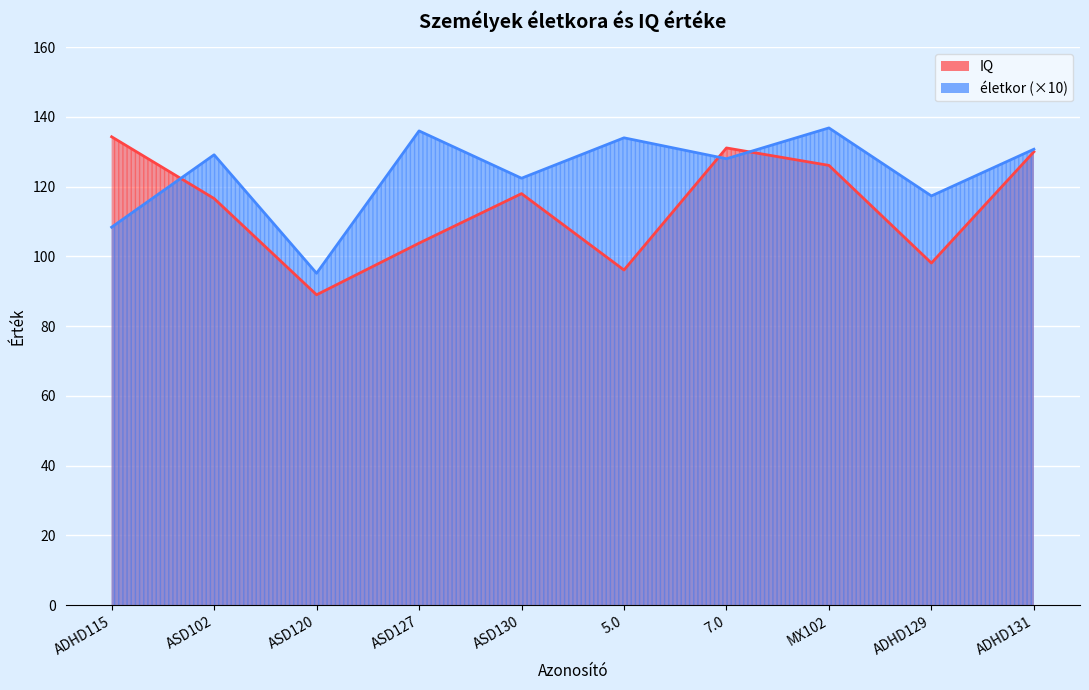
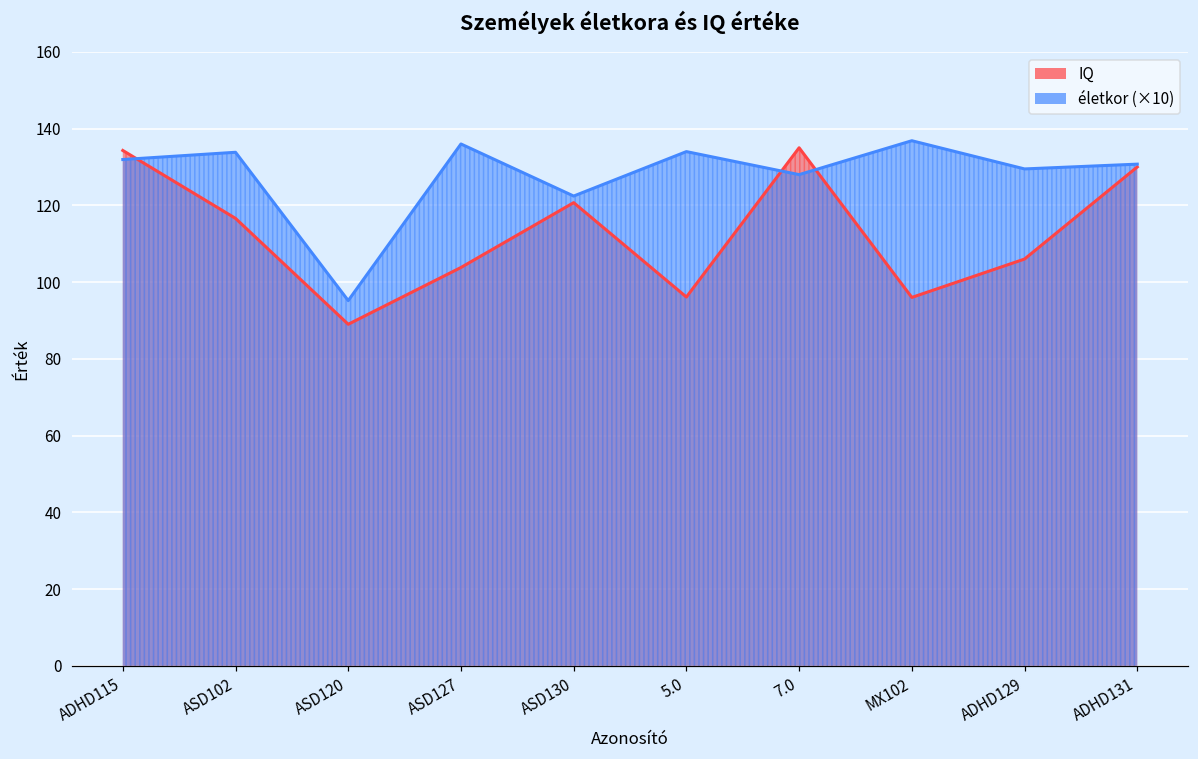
  {
    "IQ": {
      "ADHD115": 134,
      "ASD102": 117,
      "ASD120": 89,
      "ASD127": 104,
-     "ASD130": 118,
+     "ASD130": 121,
      "5.0": 96,
-     "7.0": 131,
-     "MX102": 126,
-     "ADHD129": 98,
+     "7.0": 135,
+     "MX102": 96,
+     "ADHD129": 106,
      "ADHD131": 130
    },
    "életkor (×10)": {
-     "ADHD115": 108,
-     "ASD102": 129,
+     "ADHD115": 132,
+     "ASD102": 134,
      "ASD120": 95,
      "ASD127": 136,
      "ASD130": 122,
      "5.0": 134,
      "7.0": 128,
      "MX102": 137,
-     "ADHD129": 117,
+     "ADHD129": 129,
      "ADHD131": 131
    }
  }
